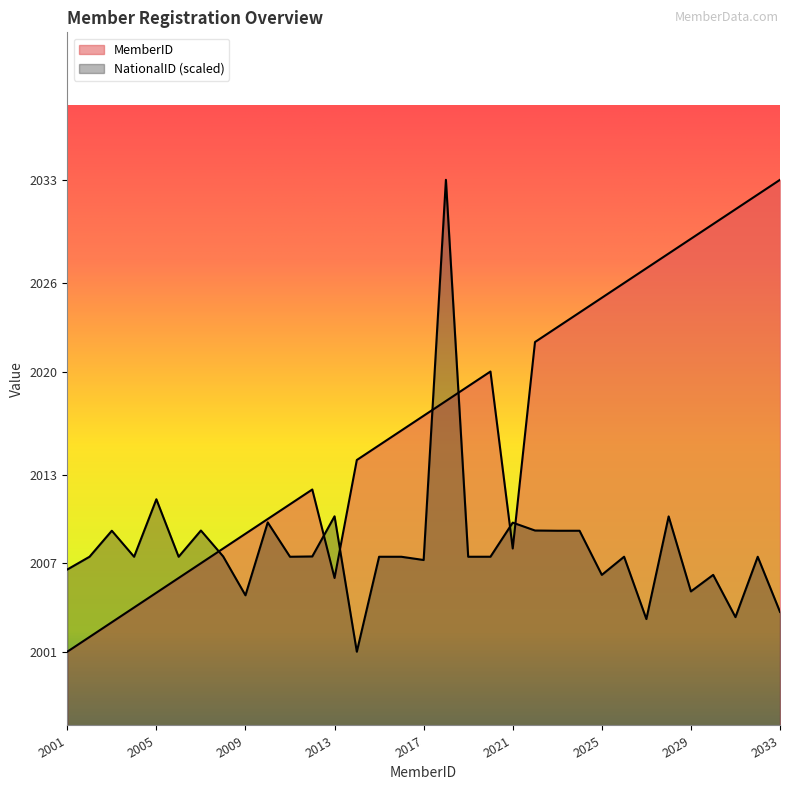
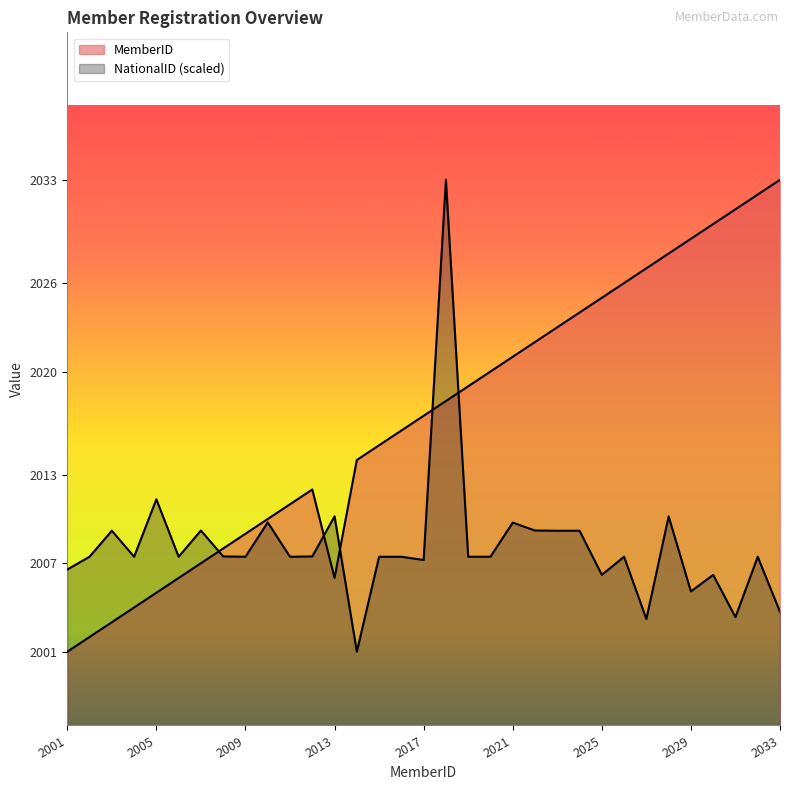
  {
    "MemberID": {
      "2001": 2001,
      "2005": 2005,
      "2009": 2009,
      "2013": 2006,
      "2017": 2017,
-     "2021": 2008,
+     "2021": 2021,
      "2025": 2025,
      "2029": 2029,
      "2033": 2033
    },
    "NationalID (scaled)": {
      "2001": 2006.6,
      "2005": 2011.3,
-     "2009": 2004.8,
+     "2009": 2007.4,
      "2013": 2010.2,
      "2017": 2007.2,
      "2021": 2009.8,
      "2025": 2006.2,
      "2029": 2005.1,
      "2033": 2003.7
    }
  }
